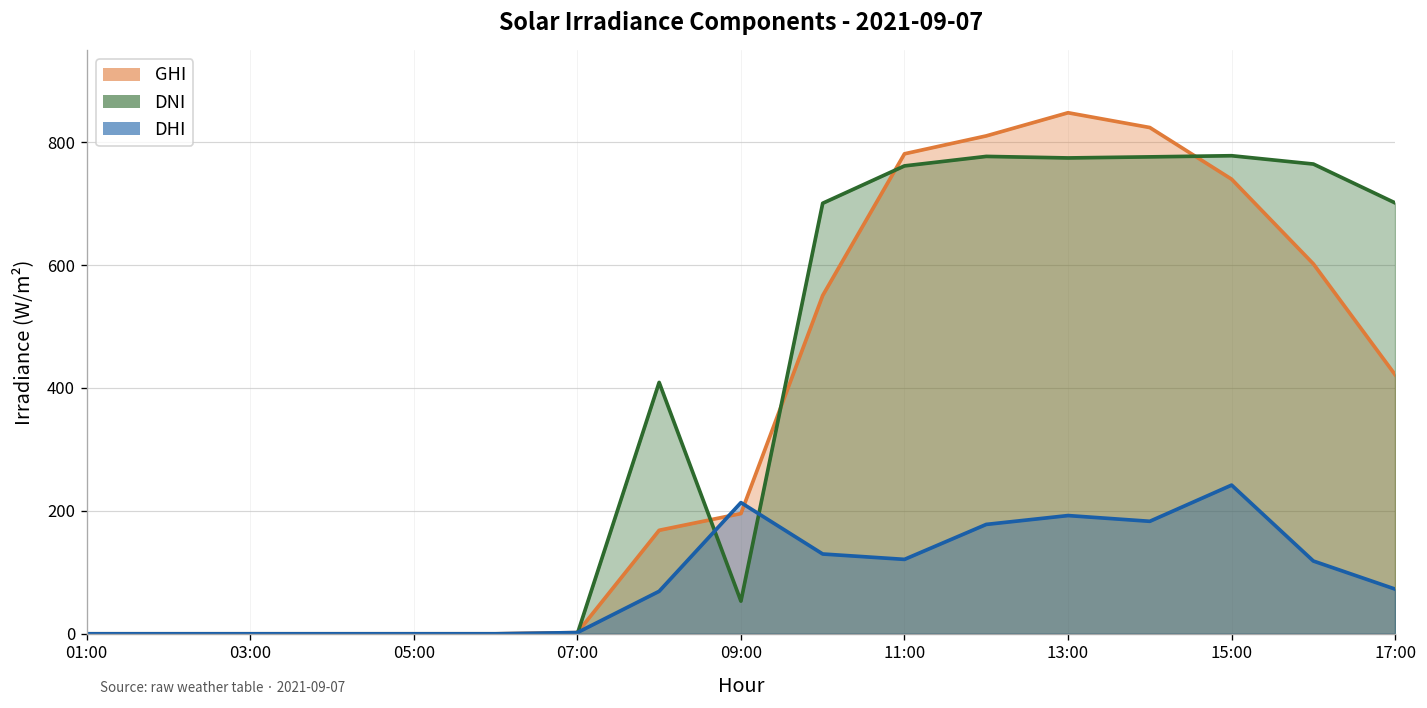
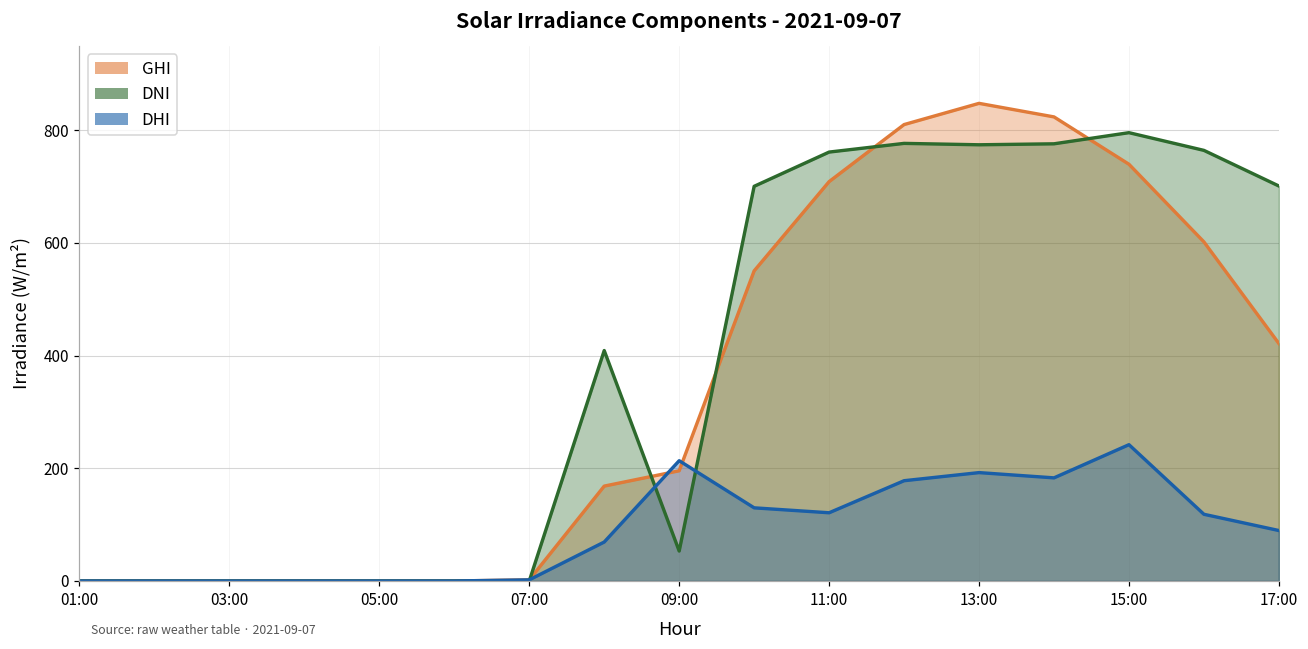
  {
    "GHI": {
      "09:00": 200,
-     "11:00": 780,
+     "11:00": 710,
      "13:00": 850,
      "15:00": 740,
      "17:00": 420
    },
    "DNI": {
      "09:00": 50,
      "11:00": 760,
      "13:00": 770,
-     "15:00": 780,
+     "15:00": 800,
      "17:00": 700
    },
    "DHI": {
      "09:00": 210,
      "11:00": 120,
      "13:00": 190,
      "15:00": 240,
-     "17:00": 70
+     "17:00": 90
    }
  }
